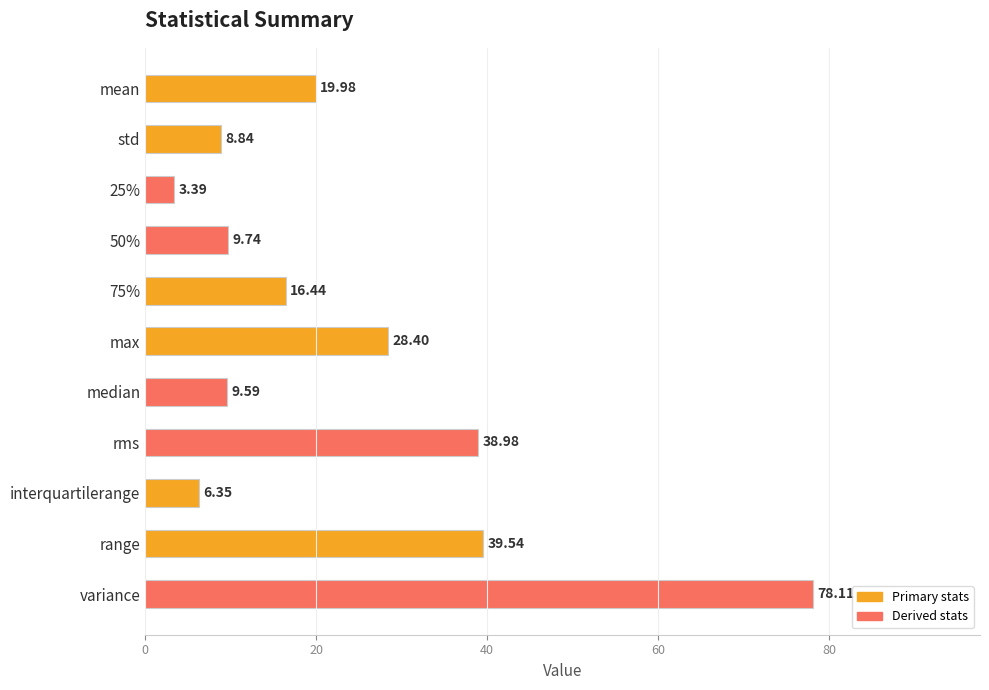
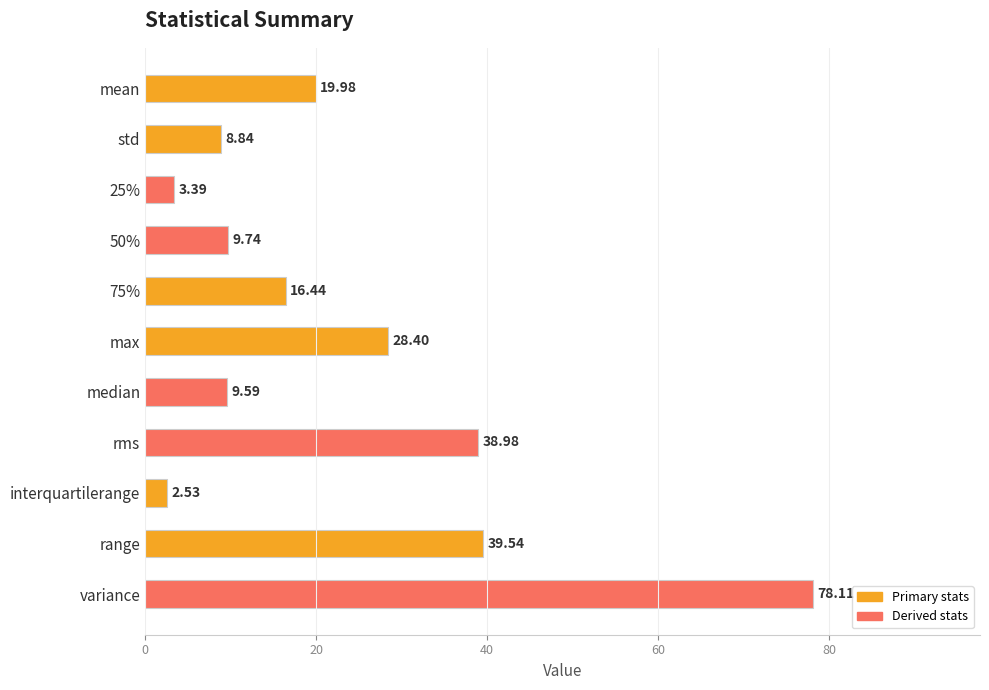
  {
    "mean": 19.98,
    "std": 8.84,
    "25%": 3.39,
    "50%": 9.74,
    "75%": 16.44,
    "max": 28.40,
    "median": 9.59,
    "rms": 38.98,
-   "interquartilerange": 6.35,
+   "interquartilerange": 2.53,
    "range": 39.54
  }
